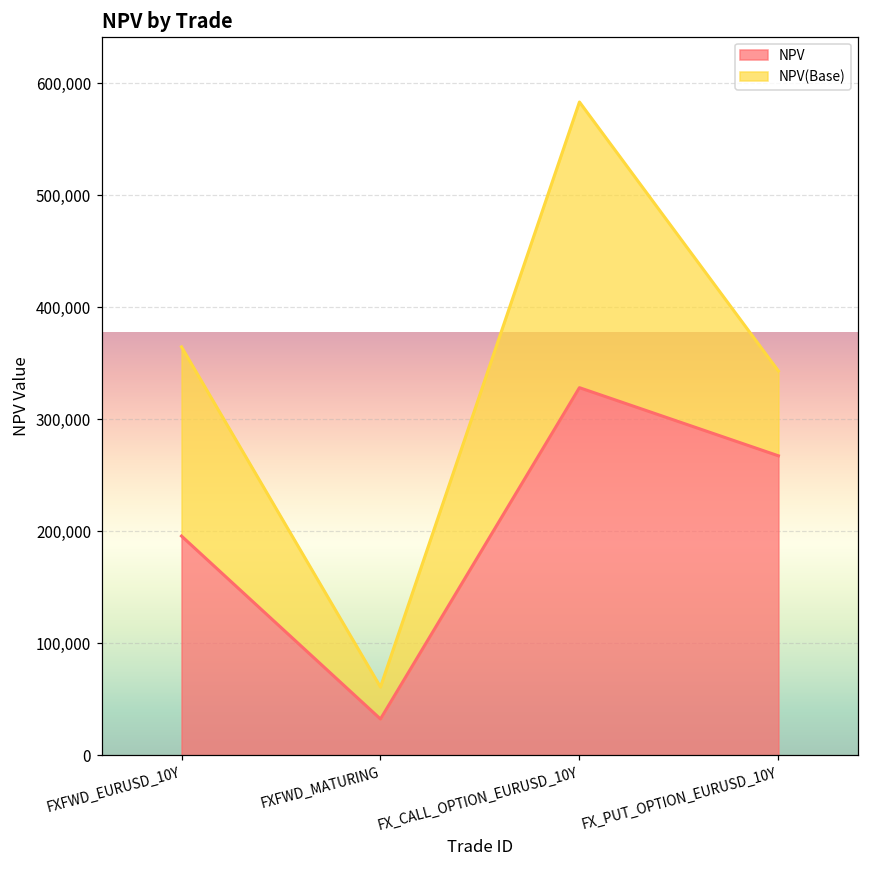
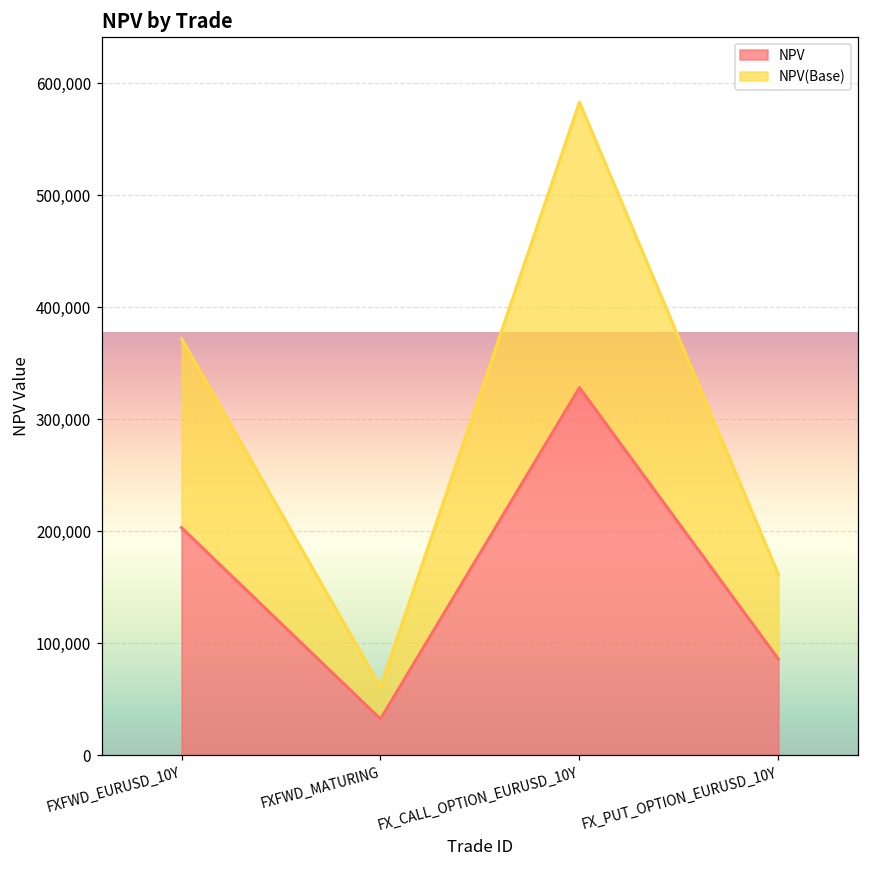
  {
    "NPV": {
-     "FXFWD_EURUSD_10Y": "196,000",
+     "FXFWD_EURUSD_10Y": "203,000",
      "FXFWD_MATURING": "32,000",
      "FX_CALL_OPTION_EURUSD_10Y": "328,000",
-     "FX_PUT_OPTION_EURUSD_10Y": "267,000"
+     "FX_PUT_OPTION_EURUSD_10Y": "86,000"
    },
    "NPV(Base)": {
      "FXFWD_EURUSD_10Y": "169,000",
      "FXFWD_MATURING": "29,000",
      "FX_CALL_OPTION_EURUSD_10Y": "255,000",
      "FX_PUT_OPTION_EURUSD_10Y": "76,000"
    }
  }
